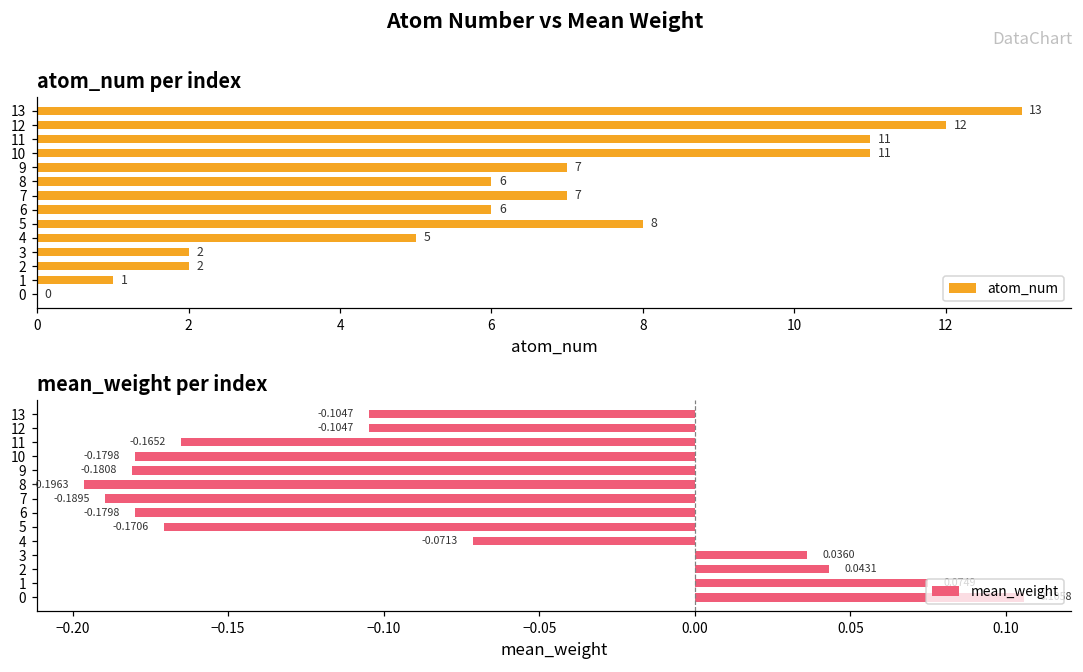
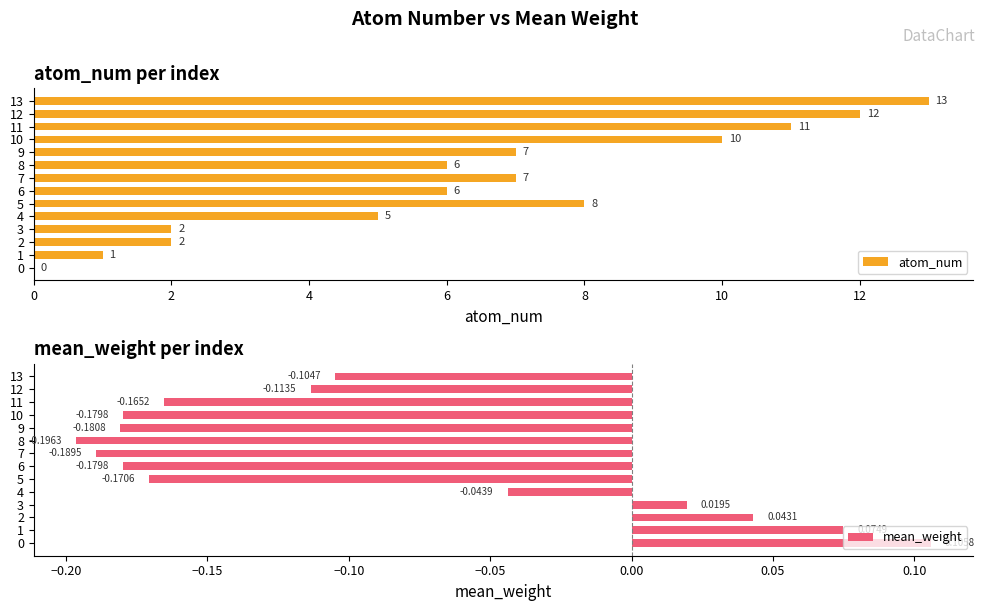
  {
    "atom_num per index": {
      "13": 13,
      "12": 12,
      "11": 11,
-     "10": 11,
+     "10": 10,
      "9": 7,
      "8": 6,
      "7": 7,
      "6": 6,
      "5": 8,
      "4": 5,
      "3": 2,
      "2": 2,
      "1": 1,
      "0": 0
    },
    "mean_weight per index": {
      "13": -0.1047,
-     "12": -0.1047,
+     "12": -0.1135,
      "11": -0.1652,
      "10": -0.1798,
      "9": -0.1808,
      "8": -0.1963,
      "7": -0.1895,
      "6": -0.1798,
      "5": -0.1706,
-     "4": -0.0713,
-     "3": 0.0360,
+     "4": -0.0439,
+     "3": 0.0195,
      "2": 0.0431
    }
  }
